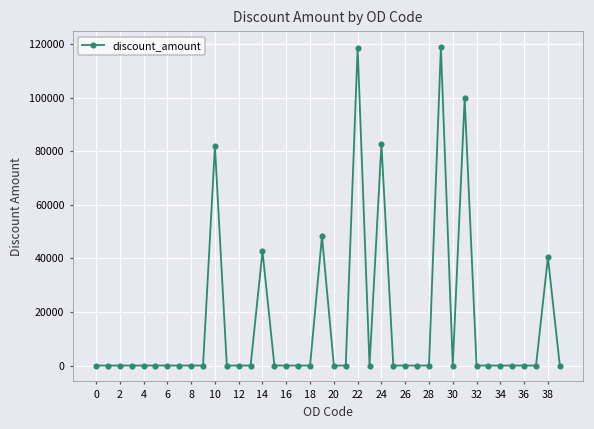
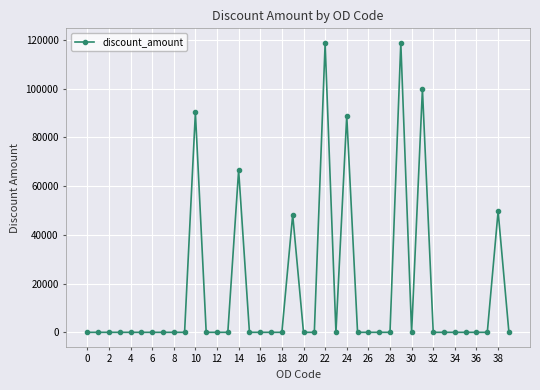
  {
    "0": 0,
    "2": 0,
    "4": 0,
    "6": 0,
    "8": 0,
-   "10": 82000,
+   "10": 90000,
    "12": 0,
-   "14": 43000,
+   "14": 67000,
    "16": 0,
    "18": 0,
    "20": 0,
    "22": 119000,
-   "24": 83000,
+   "24": 89000,
    "26": 0,
    "28": 0,
    "30": 0,
    "32": 0,
    "34": 0,
    "36": 0,
-   "38": 40000
+   "38": 50000
  }
